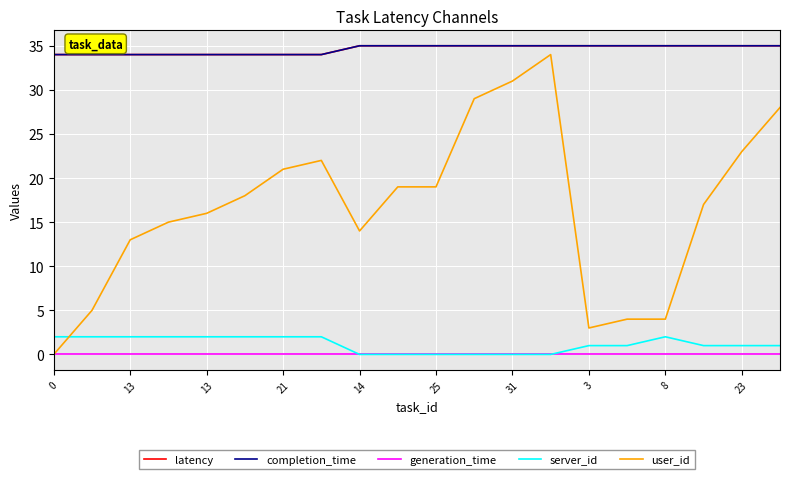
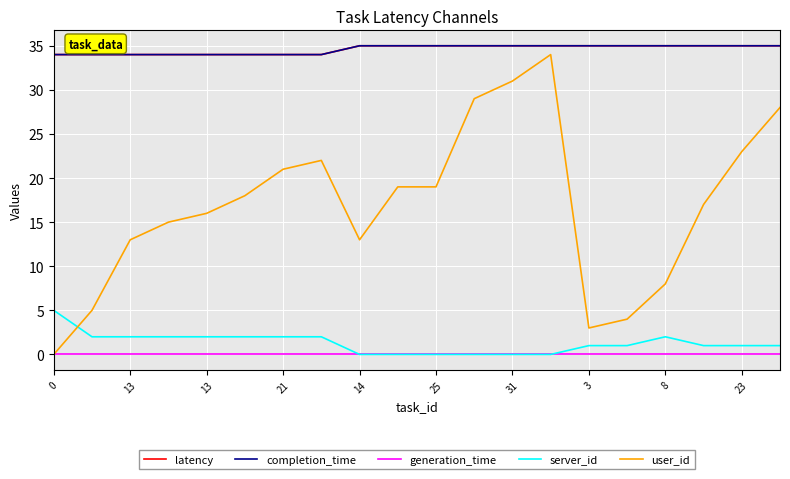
  {
    "completion_time": {
      "0": 34,
      "21": 34,
      "14": 35,
      "25": 35,
      "31": 35,
      "8": 35,
      "23": 35
    },
    "generation_time": {
      "21": 0,
      "8": 0,
      "23": 0
    },
    "server_id": {
-     "0": 2,
+     "0": 5,
      "21": 2,
      "8": 2,
      "23": 1
    },
    "user_id": {
      "21": 21,
-     "14": 14,
+     "14": 13,
      "25": 19,
      "31": 31,
-     "8": 4,
+     "8": 8,
      "23": 23
    }
  }
